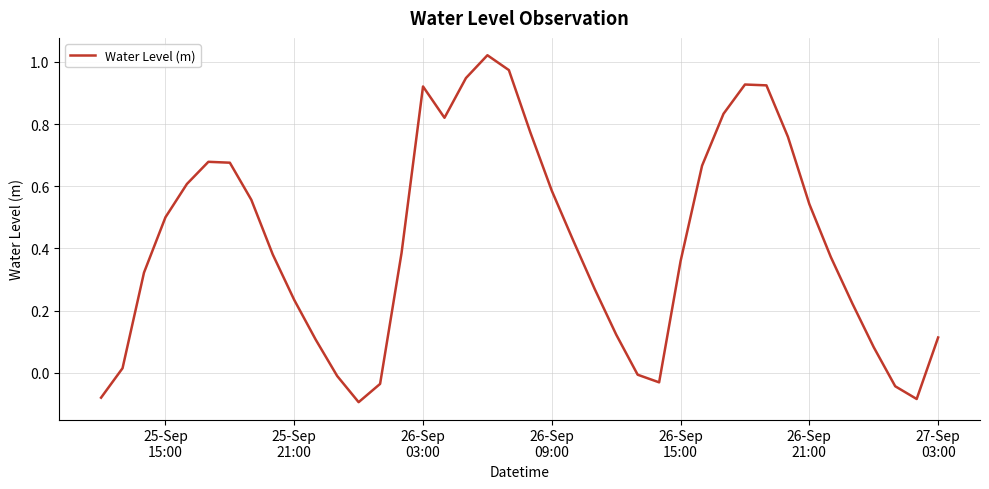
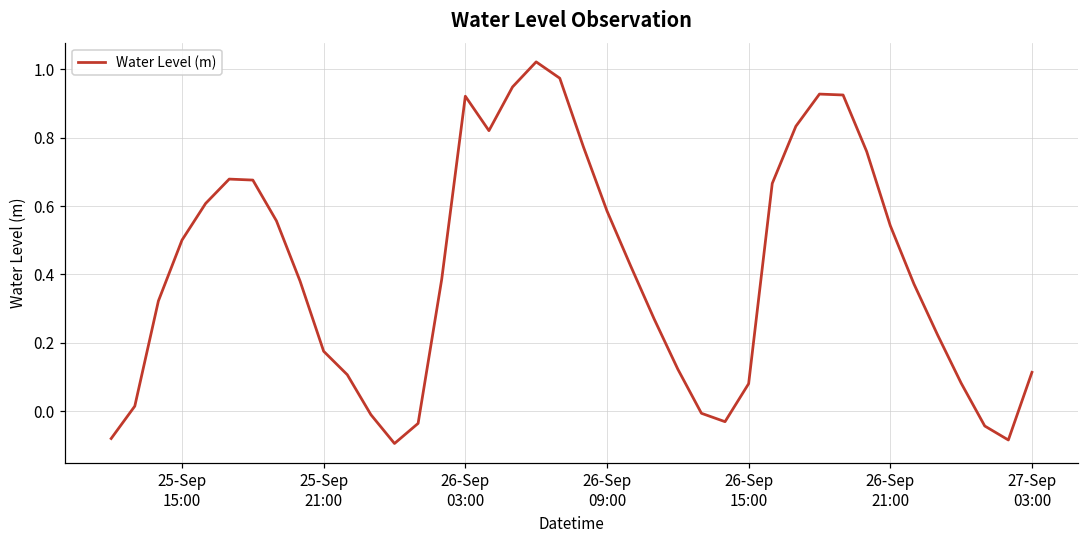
  {
    "25-Sep 15:00": 0.50,
-   "25-Sep 21:00": 0.23,
+   "25-Sep 21:00": 0.18,
    "26-Sep 03:00": 0.92,
    "26-Sep 09:00": 0.59,
-   "26-Sep 15:00": 0.36,
+   "26-Sep 15:00": 0.08,
    "26-Sep 21:00": 0.54,
    "27-Sep 03:00": 0.11
  }
